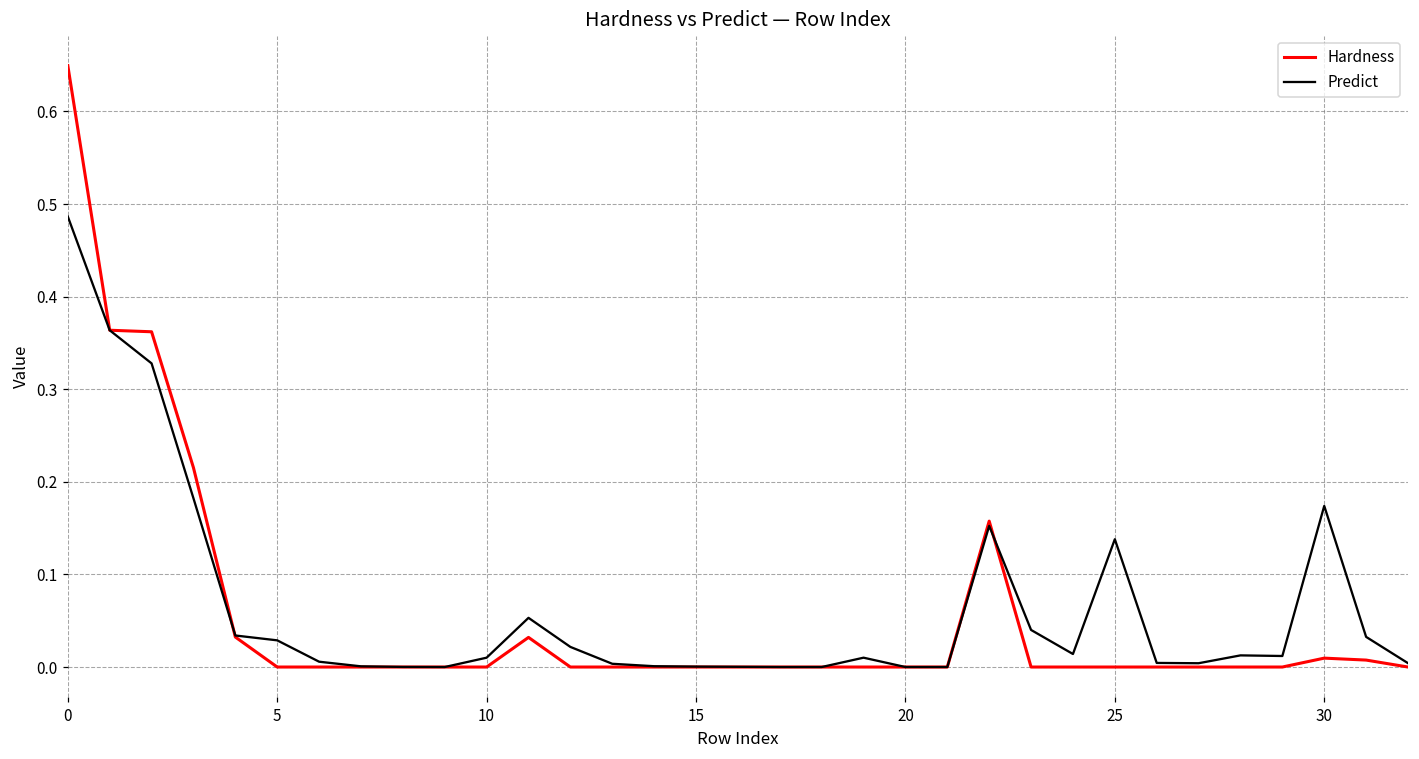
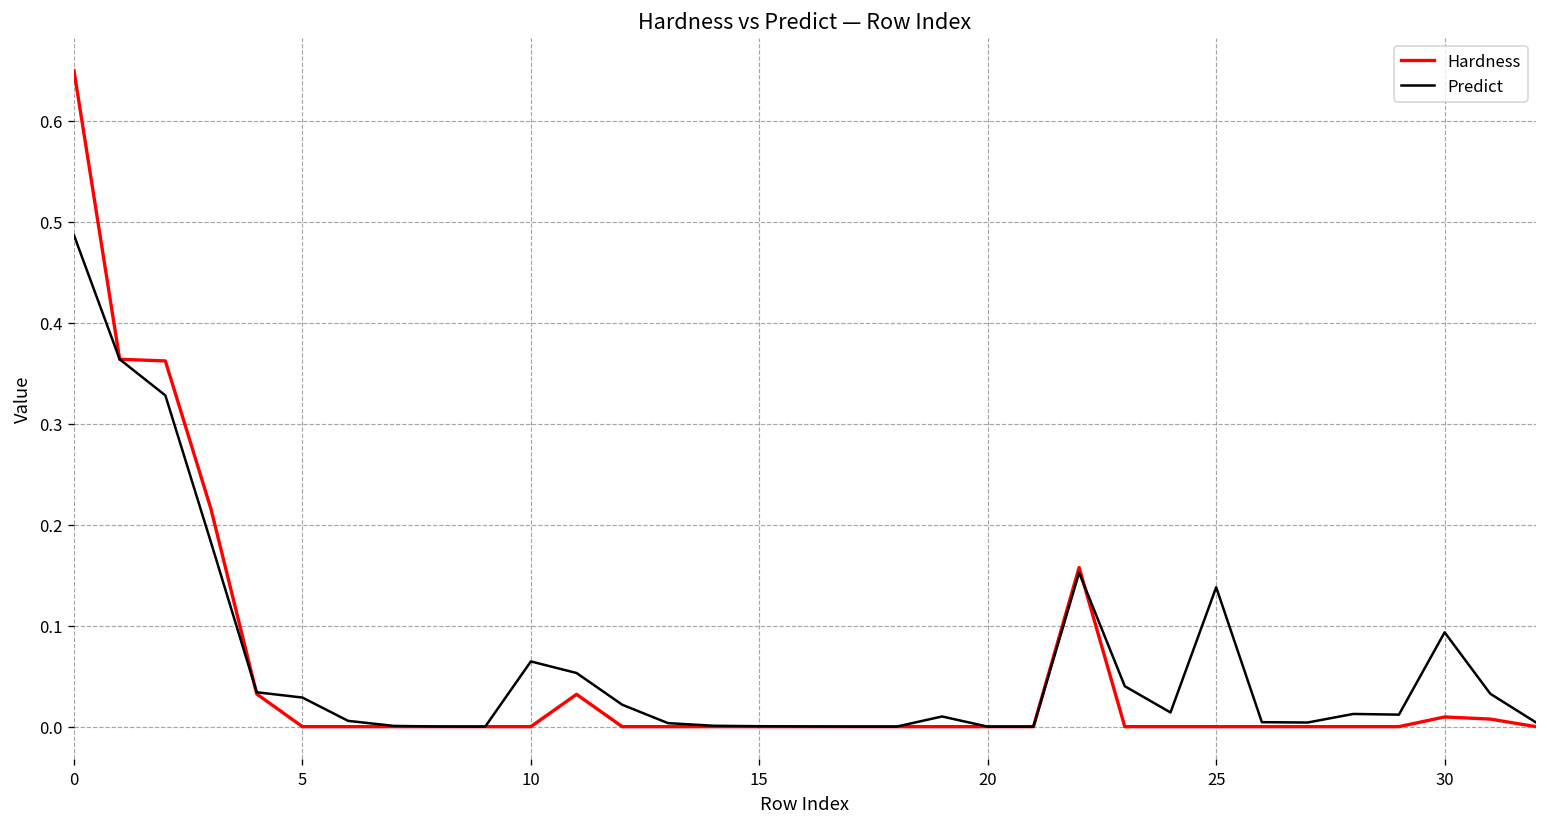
  {
    "Hardness": {
      "0": 0.65,
      "5": 0.00,
      "10": 0.00,
      "25": 0.00,
      "30": 0.01
    },
    "Predict": {
      "0": 0.49,
      "5": 0.03,
-     "10": 0.01,
+     "10": 0.06,
      "25": 0.14,
-     "30": 0.17
+     "30": 0.09
    }
  }
